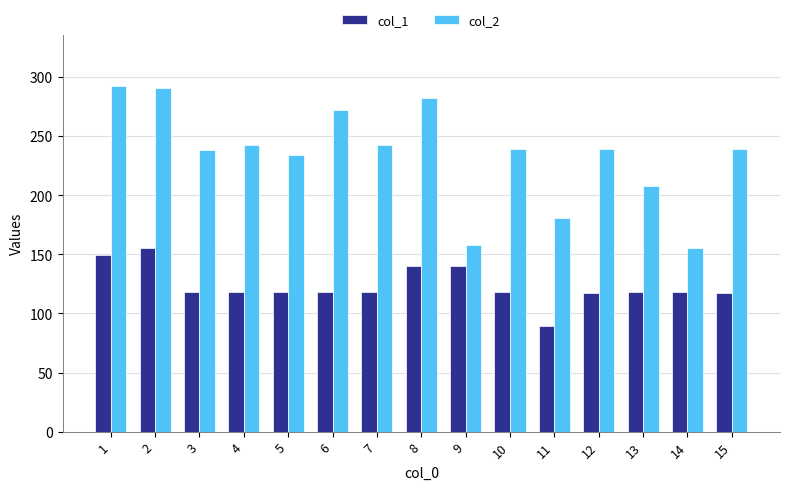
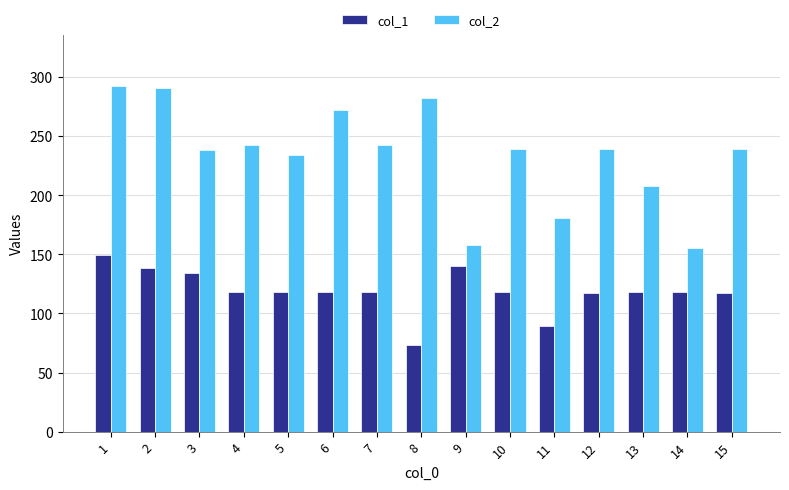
  {
    "col_1": {
      "1": 149,
-     "2": 155,
-     "3": 118,
+     "2": 138,
+     "3": 134,
      "4": 118,
      "5": 118,
      "6": 118,
      "7": 118,
-     "8": 140,
+     "8": 73,
      "9": 140,
      "10": 118,
      "11": 89,
      "12": 117,
      "13": 118,
      "14": 118,
      "15": 117
    },
    "col_2": {
      "1": 292,
      "2": 291,
      "3": 238,
      "4": 242,
      "5": 234,
      "6": 272,
      "7": 242,
      "8": 282,
      "9": 158,
      "10": 239,
      "11": 181,
      "12": 239,
      "13": 208,
      "14": 155,
      "15": 239
    }
  }
